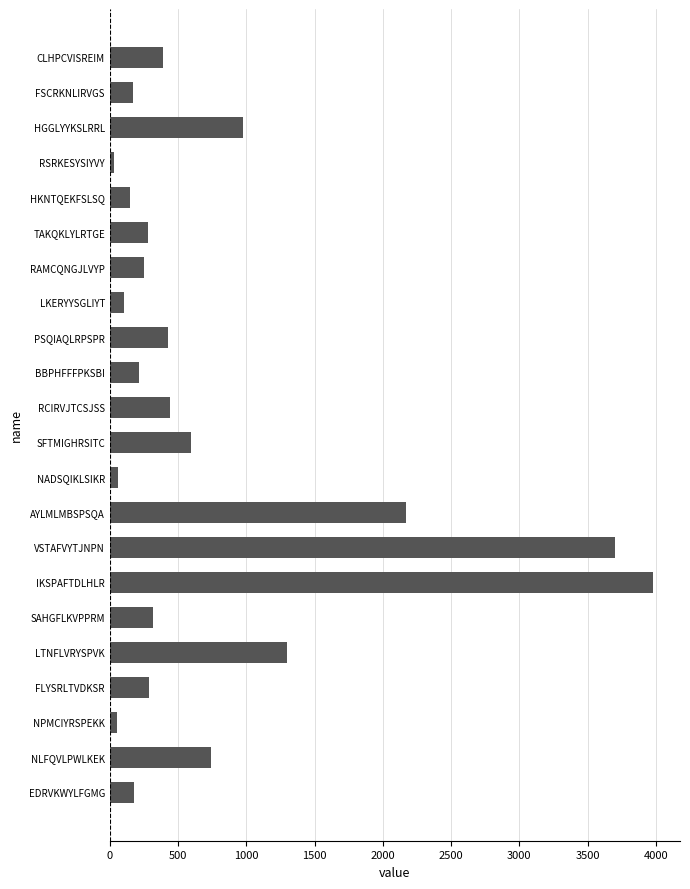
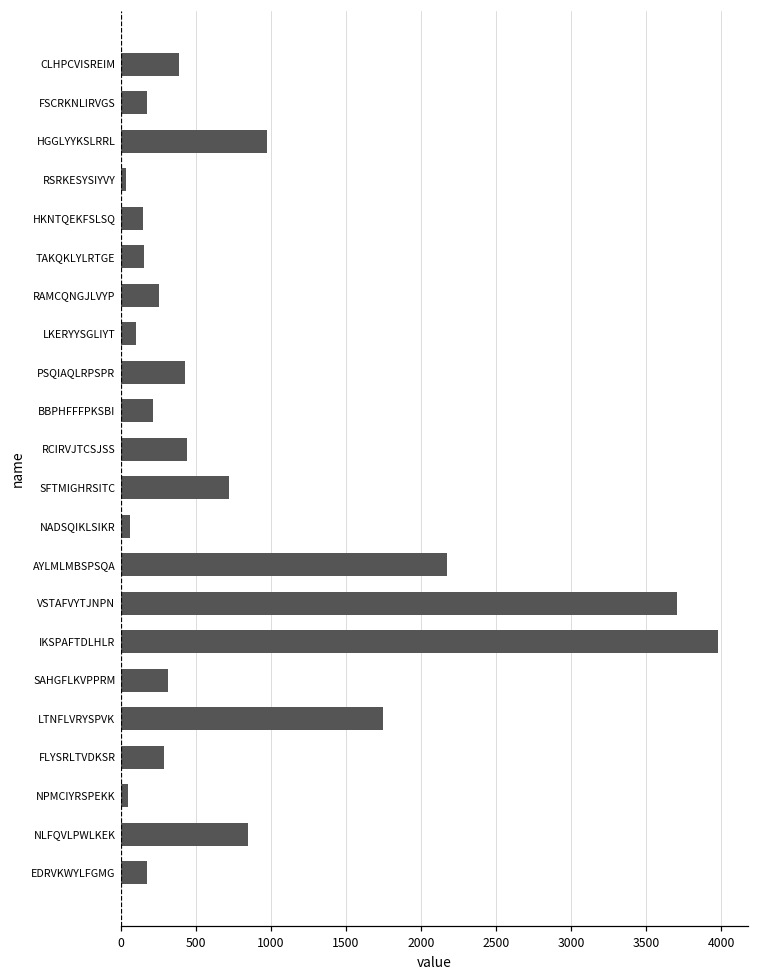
  {
    "CLHPCVISREIM": 390,
    "FSCRKNLIRVGS": 170,
    "HGGLYYKSLRRL": 970,
    "RSRKESYSIYVY": 30,
    "HKNTQEKFSLSQ": 150,
-   "TAKQKLYLRTGE": 280,
+   "TAKQKLYLRTGE": 150,
    "RAMCQNGJLVYP": 250,
    "LKERYYSGLIYT": 100,
    "PSQIAQLRPSPR": 430,
    "BBPHFFFPKSBI": 210,
    "RCIRVJTCSJSS": 440,
-   "SFTMIGHRSITC": 600,
+   "SFTMIGHRSITC": 720,
    "NADSQIKLSIKR": 60,
    "AYLMLMBSPSQA": 2170,
    "VSTAFVYTJNPN": 3700,
    "IKSPAFTDLHLR": 3980,
    "SAHGFLKVPPRM": 320,
-   "LTNFLVRYSPVK": 1300,
+   "LTNFLVRYSPVK": 1740,
    "FLYSRLTVDKSR": 290,
    "NPMCIYRSPEKK": 50,
-   "NLFQVLPWLKEK": 740,
+   "NLFQVLPWLKEK": 850,
    "EDRVKWYLFGMG": 170
  }
